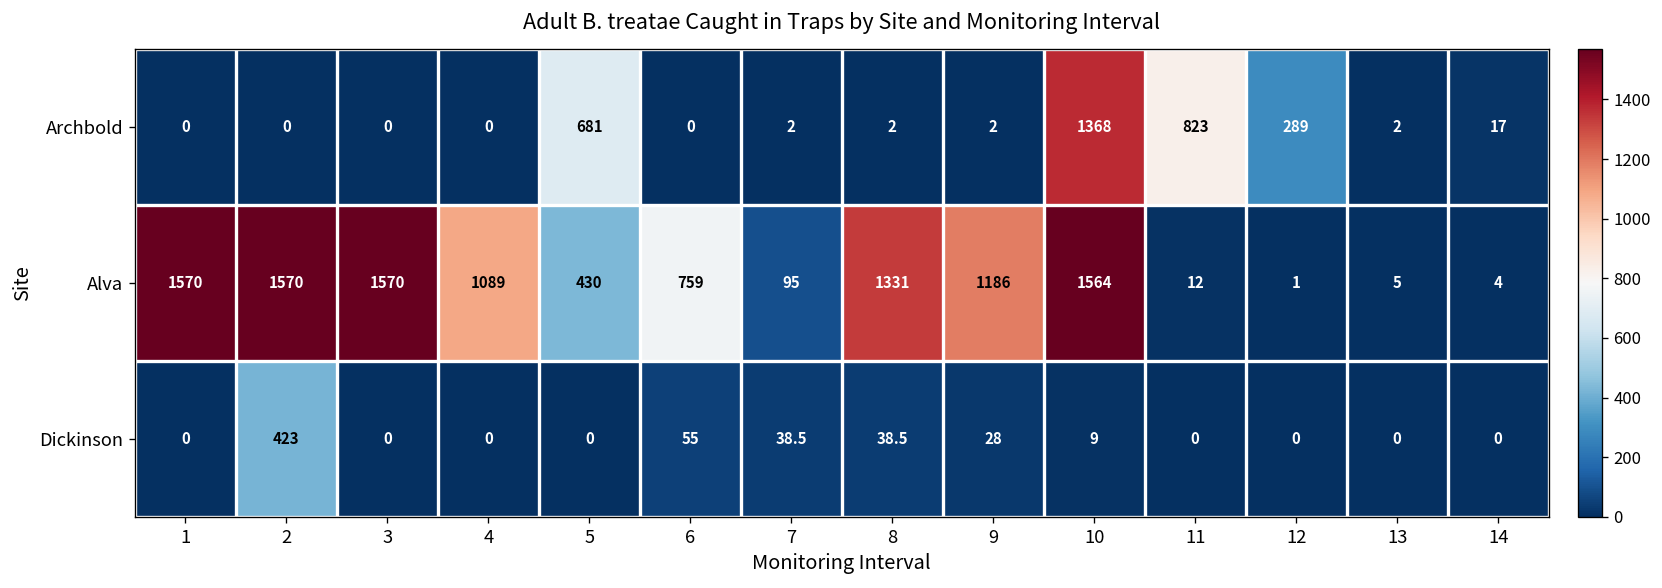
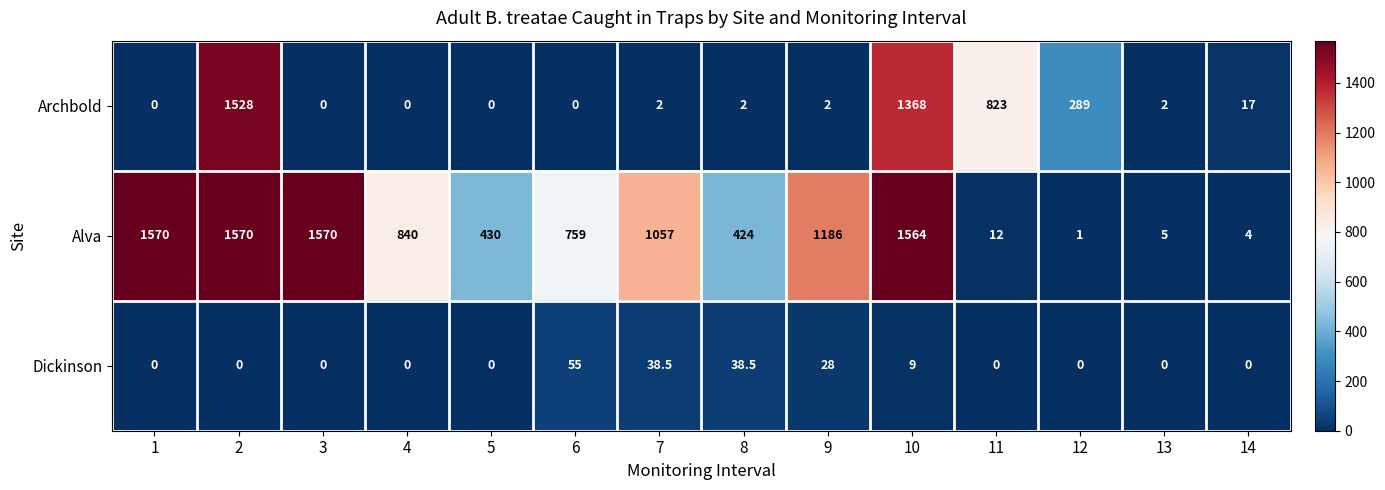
  {
    "Archbold": {
      "1": 0,
-     "2": 0,
+     "2": 1528,
      "3": 0,
      "4": 0,
-     "5": 681,
+     "5": 0,
      "6": 0,
      "7": 2,
      "8": 2,
      "9": 2,
      "10": 1368,
      "11": 823,
      "12": 289,
      "13": 2,
      "14": 17
    },
    "Alva": {
      "1": 1570,
      "2": 1570,
      "3": 1570,
-     "4": 1089,
+     "4": 840,
      "5": 430,
      "6": 759,
-     "7": 95,
-     "8": 1331,
+     "7": 1057,
+     "8": 424,
      "9": 1186,
      "10": 1564,
      "11": 12,
      "12": 1,
      "13": 5,
      "14": 4
    },
    "Dickinson": {
      "1": 0,
-     "2": 423,
+     "2": 0,
      "3": 0,
      "4": 0,
      "5": 0,
      "6": 55,
      "7": 38.5,
      "8": 38.5,
      "9": 28,
      "10": 9,
      "11": 0,
      "12": 0,
      "13": 0,
      "14": 0
    }
  }
